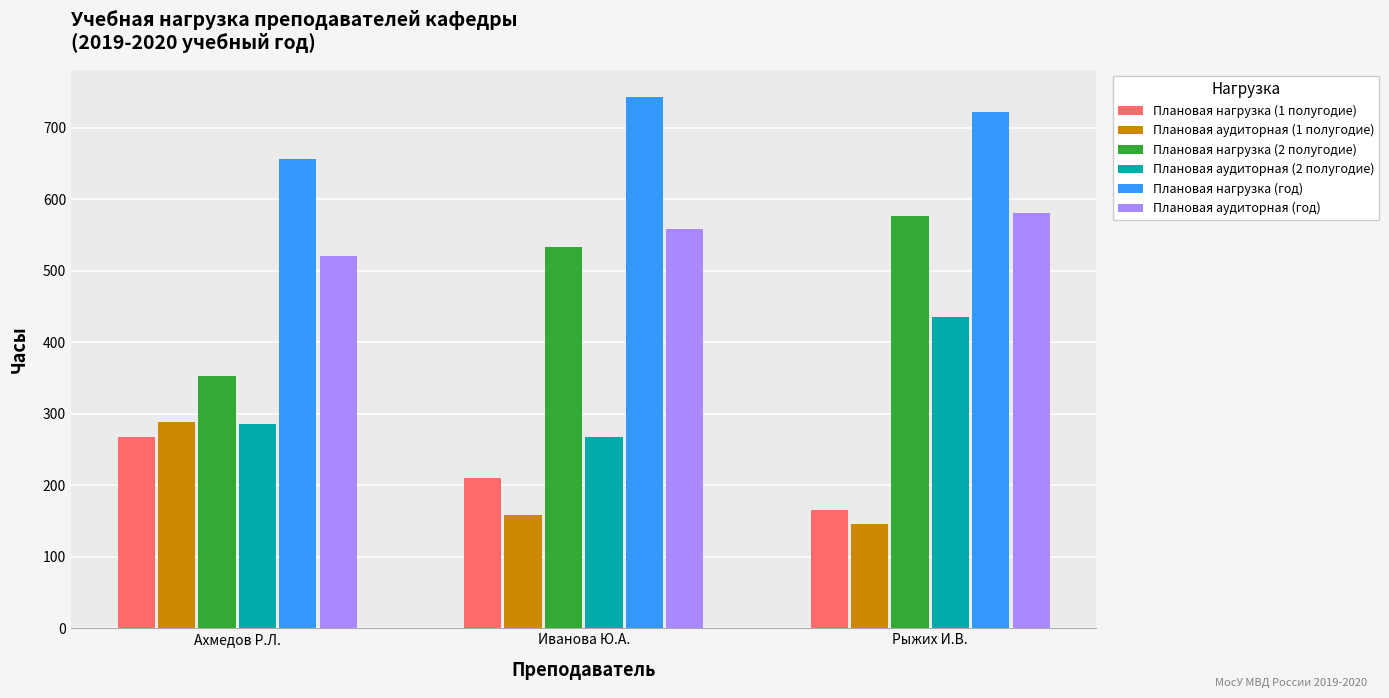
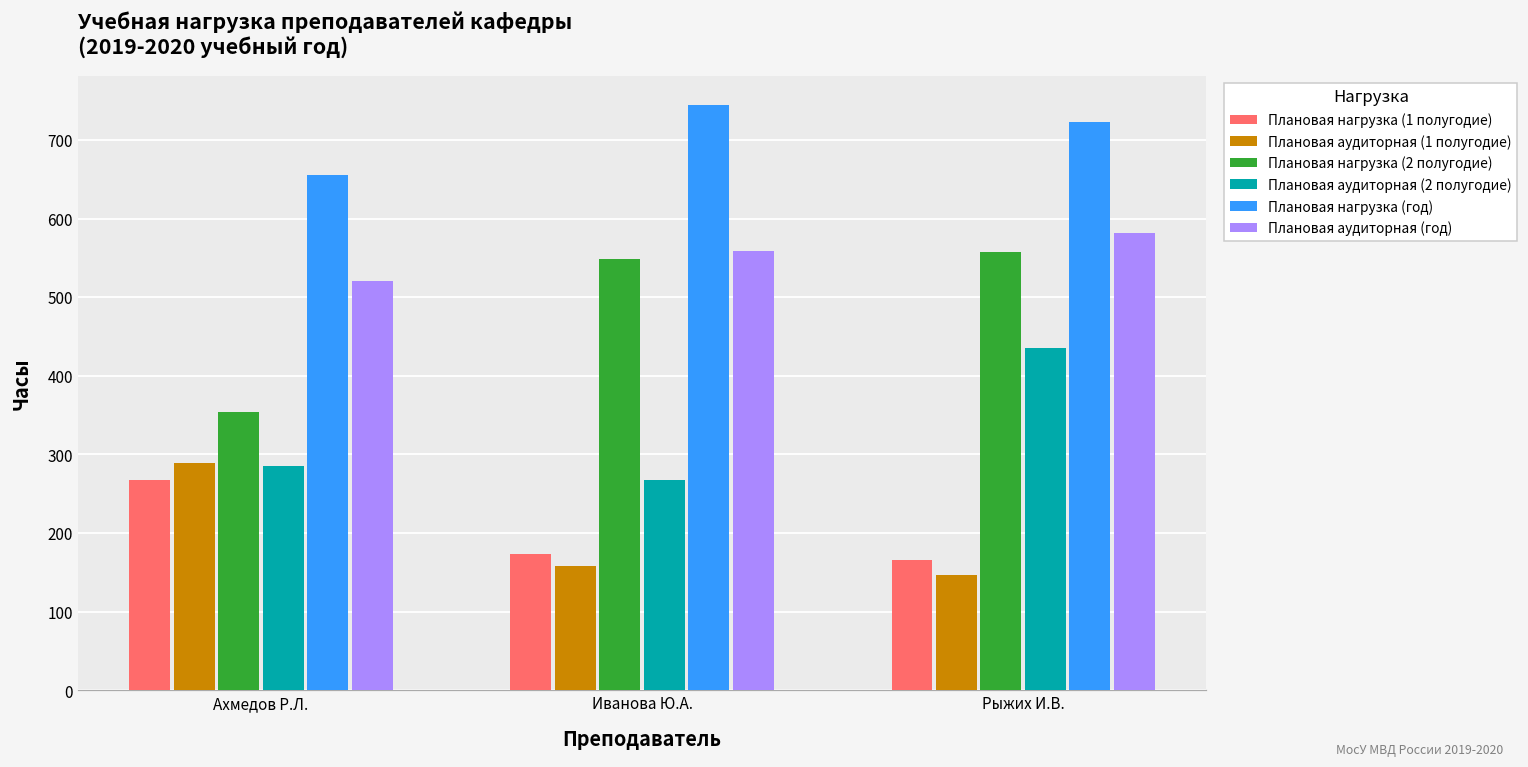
  {
    "Плановая нагрузка (1 полугодие)": {
      "Ахмедов Р.Л.": 270,
-     "Иванова Ю.А.": 210,
+     "Иванова Ю.А.": 170,
      "Рыжих И.В.": 170
    },
    "Плановая аудиторная (1 полугодие)": {
      "Ахмедов Р.Л.": 290,
      "Иванова Ю.А.": 160,
      "Рыжих И.В.": 150
    },
    "Плановая нагрузка (2 полугодие)": {
      "Ахмедов Р.Л.": 350,
-     "Иванова Ю.А.": 530,
-     "Рыжих И.В.": 580
+     "Иванова Ю.А.": 550,
+     "Рыжих И.В.": 560
    },
    "Плановая аудиторная (2 полугодие)": {
      "Ахмедов Р.Л.": 290,
      "Иванова Ю.А.": 270,
      "Рыжих И.В.": 440
    },
    "Плановая нагрузка (год)": {
      "Ахмедов Р.Л.": 660,
      "Иванова Ю.А.": 740,
      "Рыжих И.В.": 720
    },
    "Плановая аудиторная (год)": {
      "Ахмедов Р.Л.": 520,
      "Иванова Ю.А.": 560,
      "Рыжих И.В.": 580
    }
  }
